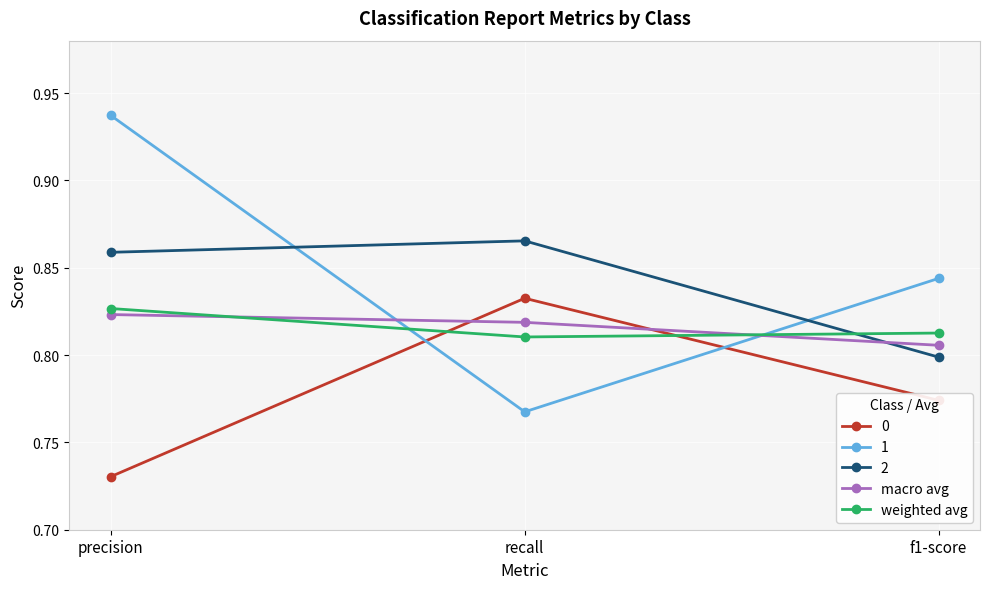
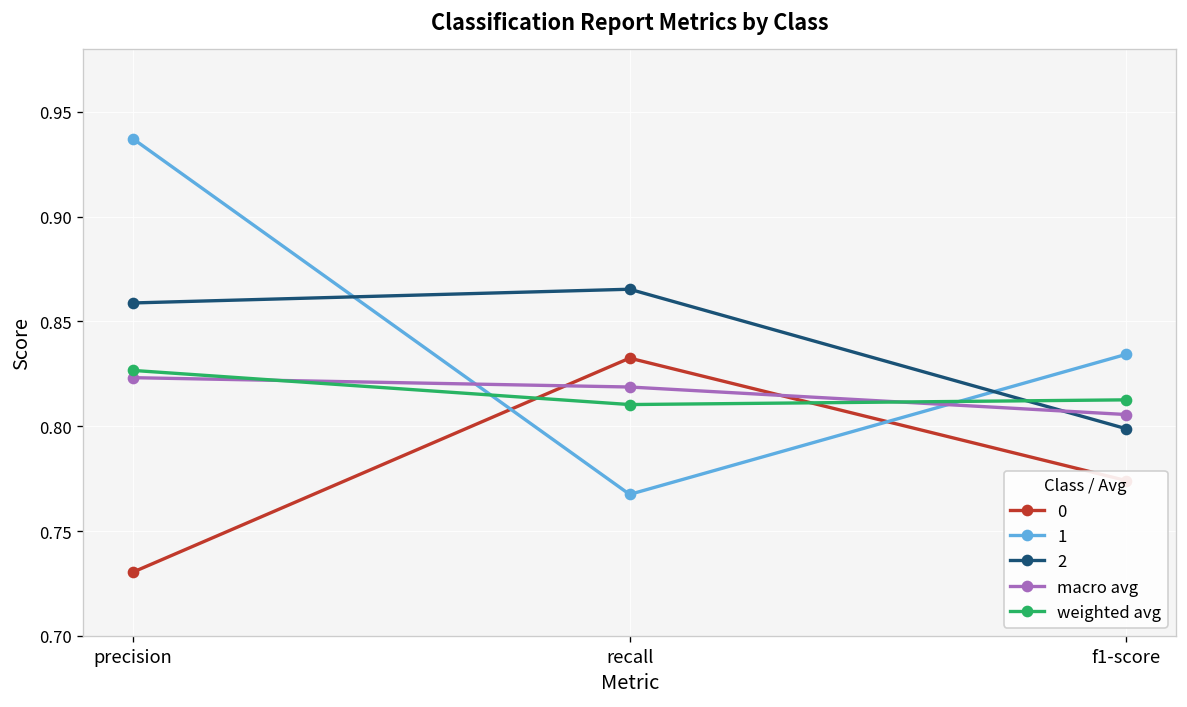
  {
    "0": {
      "precision": 0.730,
      "recall": 0.833
    },
    "1": {
      "precision": 0.937,
      "recall": 0.767,
-     "f1-score": 0.844
+     "f1-score": 0.834
    },
    "2": {
      "precision": 0.859,
      "recall": 0.865,
      "f1-score": 0.799
    },
    "macro avg": {
      "precision": 0.823,
      "recall": 0.819,
      "f1-score": 0.806
    },
    "weighted avg": {
      "precision": 0.827,
      "recall": 0.810,
      "f1-score": 0.813
    }
  }
